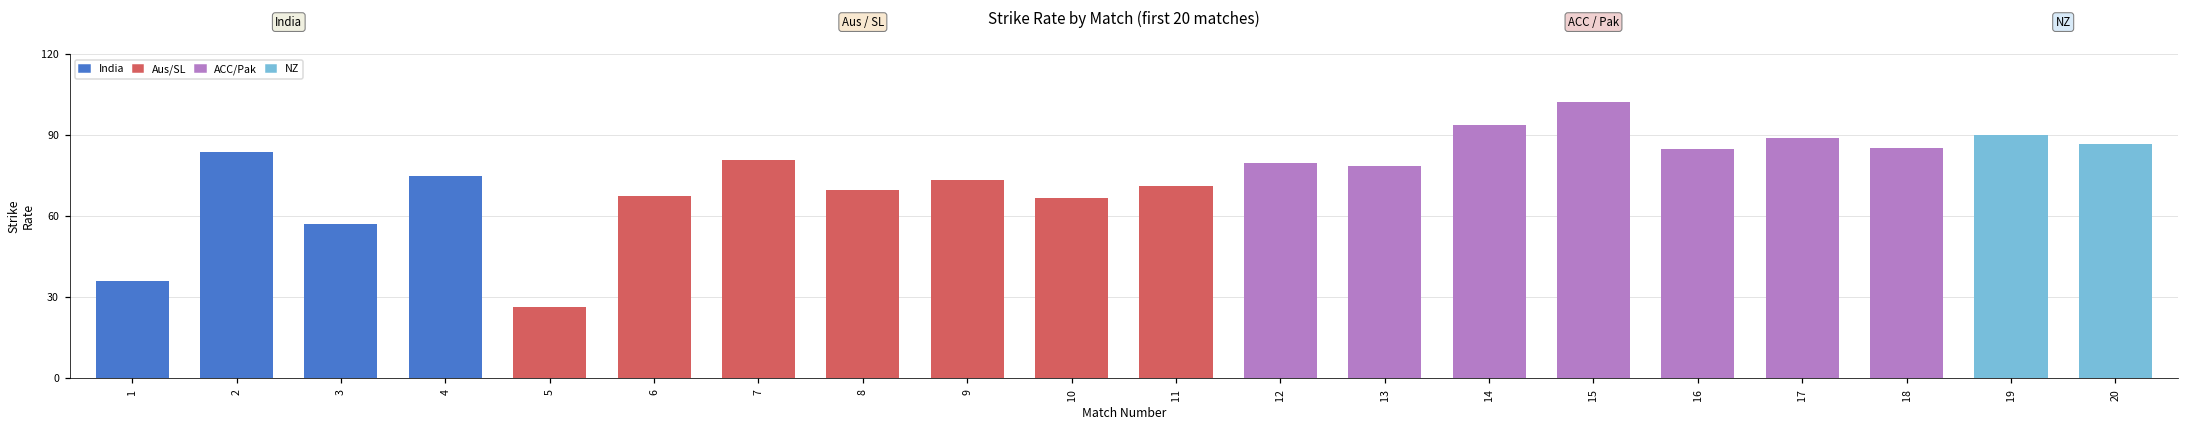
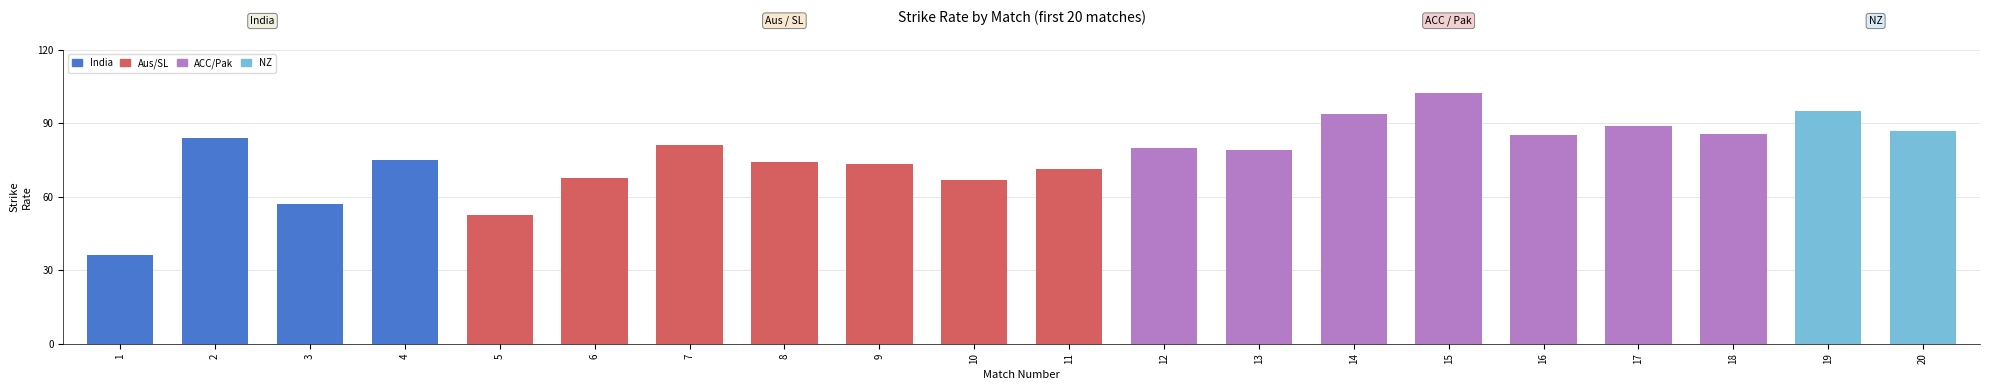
  {
    "1": 36,
    "2": 84,
    "3": 57,
    "4": 75,
-   "5": 27,
+   "5": 53,
    "6": 68,
    "7": 81,
-   "8": 70,
+   "8": 74,
    "9": 73,
    "10": 67,
    "11": 71,
    "12": 80,
    "13": 79,
    "14": 94,
    "15": 102,
    "16": 85,
    "17": 89,
    "18": 86,
-   "19": 90,
+   "19": 95,
    "20": 87
  }
